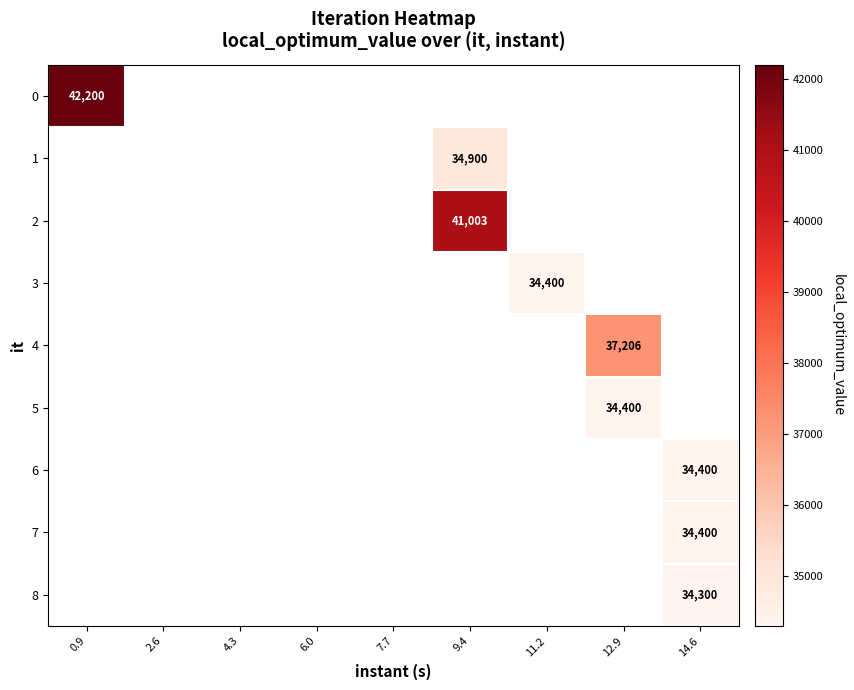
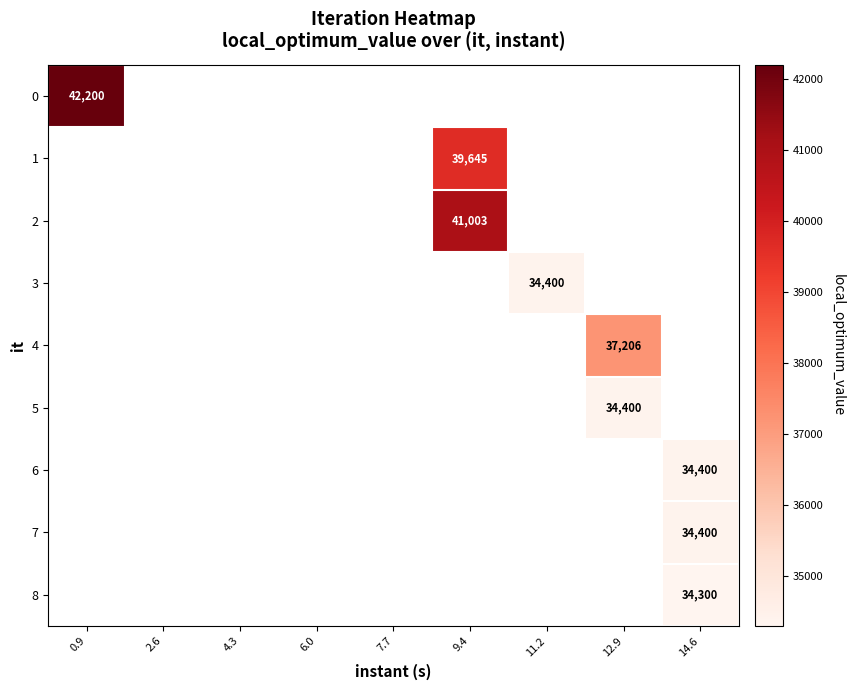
  {
    "0": {
      "0.9": "42,200"
    },
    "1": {
-     "9.4": "34,900"
+     "9.4": "39,645"
    },
    "2": {
      "9.4": "41,003"
    },
    "3": {
      "11.2": "34,400"
    },
    "4": {
      "12.9": "37,206"
    },
    "5": {
      "12.9": "34,400"
    },
    "6": {
      "14.6": "34,400"
    },
    "7": {
      "14.6": "34,400"
    },
    "8": {
      "14.6": "34,300"
    }
  }
